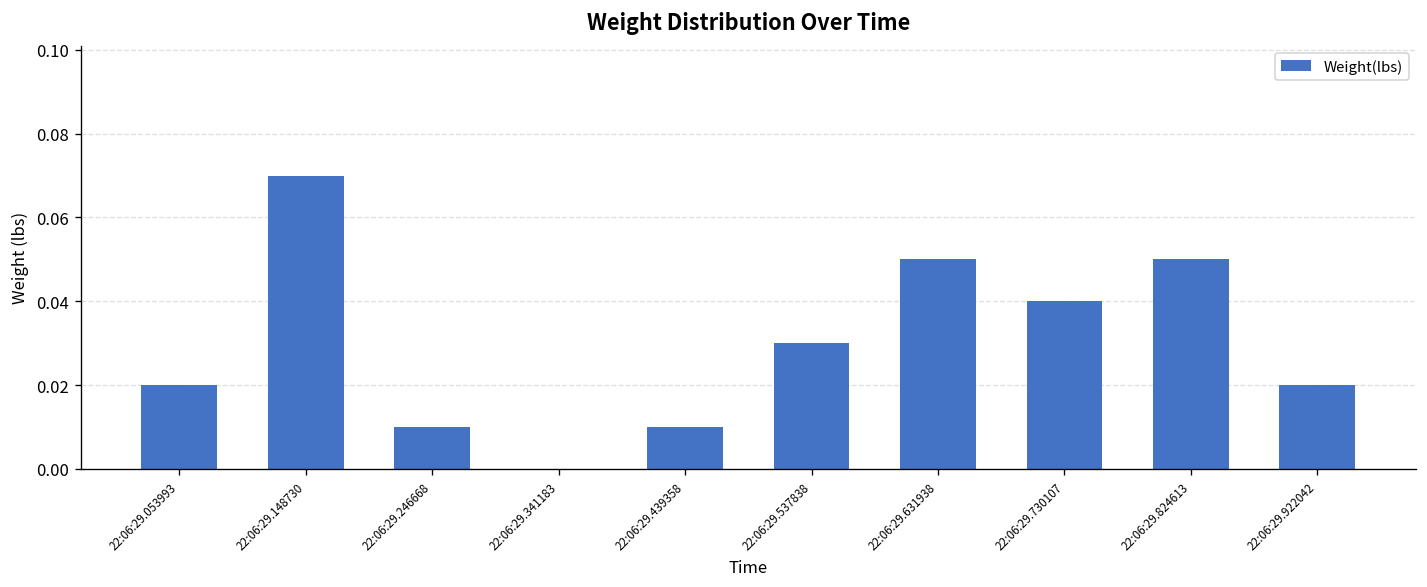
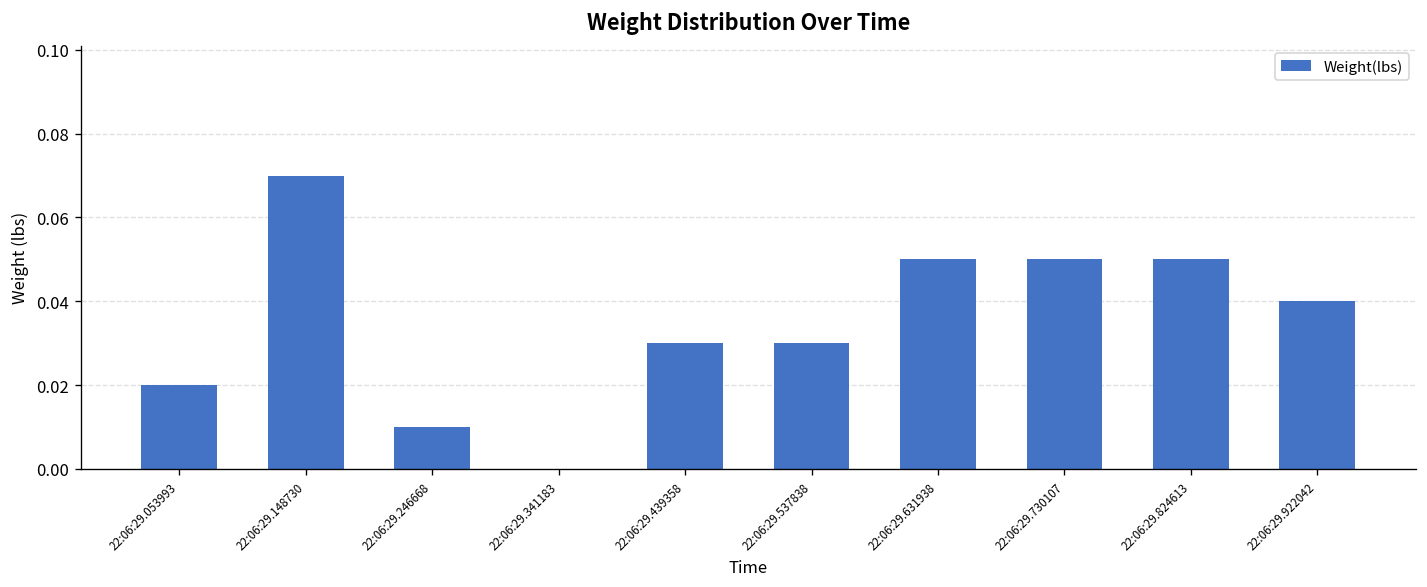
  {
    "22:06:29.053993": 0.02,
    "22:06:29.148730": 0.07,
    "22:06:29.246668": 0.01,
    "22:06:29.341183": 0.00,
-   "22:06:29.439358": 0.01,
+   "22:06:29.439358": 0.03,
    "22:06:29.537838": 0.03,
    "22:06:29.631938": 0.05,
-   "22:06:29.730107": 0.04,
+   "22:06:29.730107": 0.05,
    "22:06:29.824613": 0.05,
-   "22:06:29.922042": 0.02
+   "22:06:29.922042": 0.04
  }
